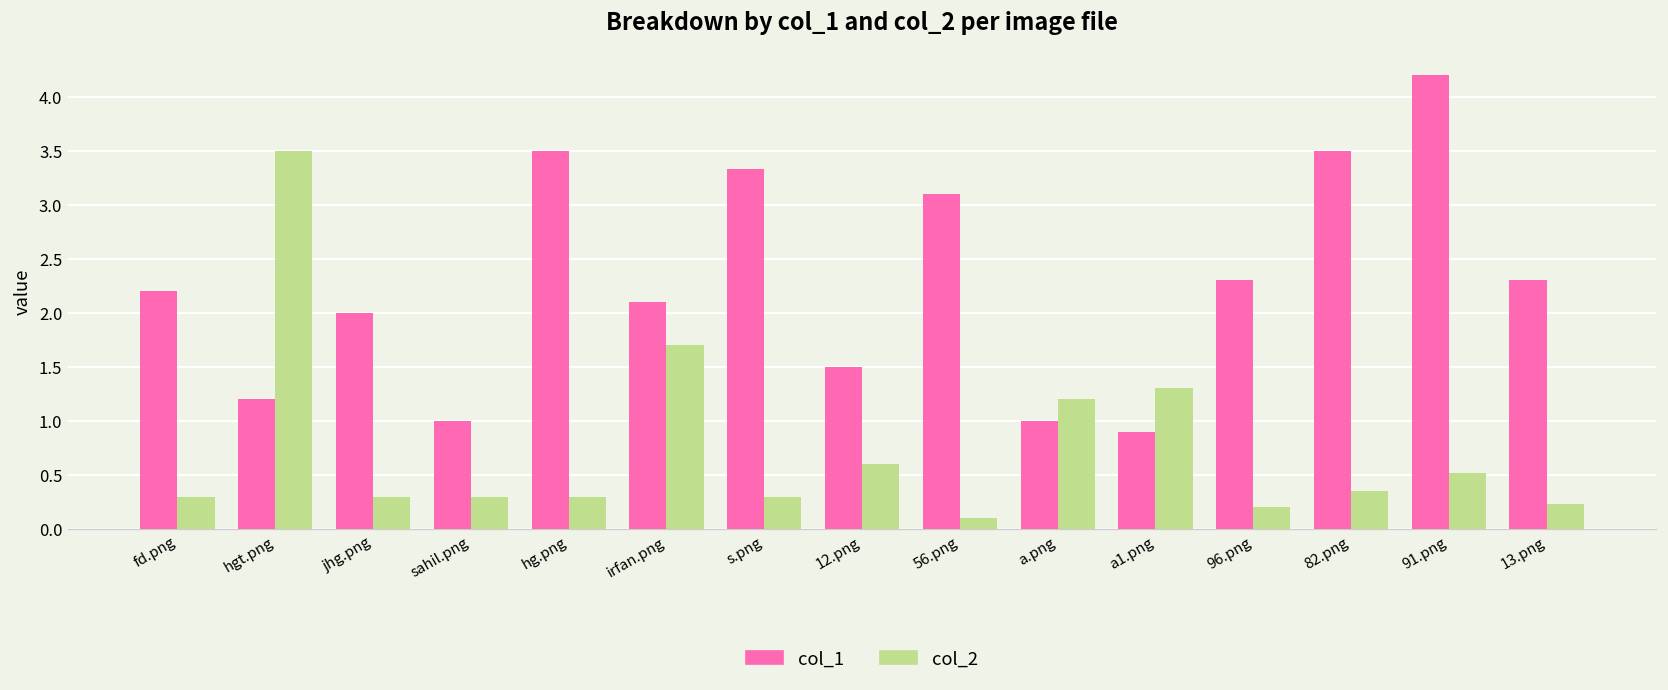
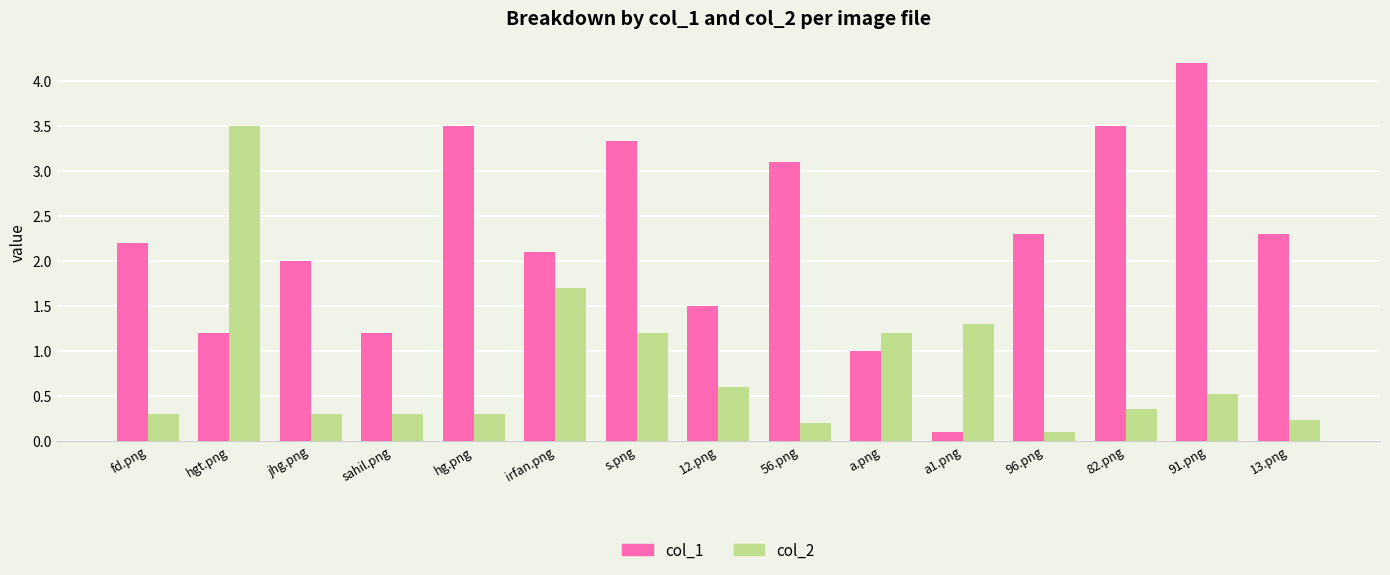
  {
    "col_1": {
      "fd.png": 2.2,
      "hgt.png": 1.2,
      "jhg.png": 2.0,
-     "sahil.png": 1.0,
+     "sahil.png": 1.2,
      "hg.png": 3.5,
      "irfan.png": 2.1,
      "s.png": 3.3,
      "12.png": 1.5,
      "56.png": 3.1,
      "a.png": 1.0,
-     "a1.png": 0.9,
+     "a1.png": 0.1,
      "96.png": 2.3,
      "82.png": 3.5,
      "91.png": 4.2,
      "13.png": 2.3
    },
    "col_2": {
      "fd.png": 0.3,
      "hgt.png": 3.5,
      "jhg.png": 0.3,
      "sahil.png": 0.3,
      "hg.png": 0.3,
      "irfan.png": 1.7,
-     "s.png": 0.3,
+     "s.png": 1.2,
      "12.png": 0.6,
-     "56.png": 0.1,
+     "56.png": 0.2,
      "a.png": 1.2,
      "a1.png": 1.3,
-     "96.png": 0.2,
+     "96.png": 0.1,
      "82.png": 0.4,
      "91.png": 0.5,
      "13.png": 0.2
    }
  }
